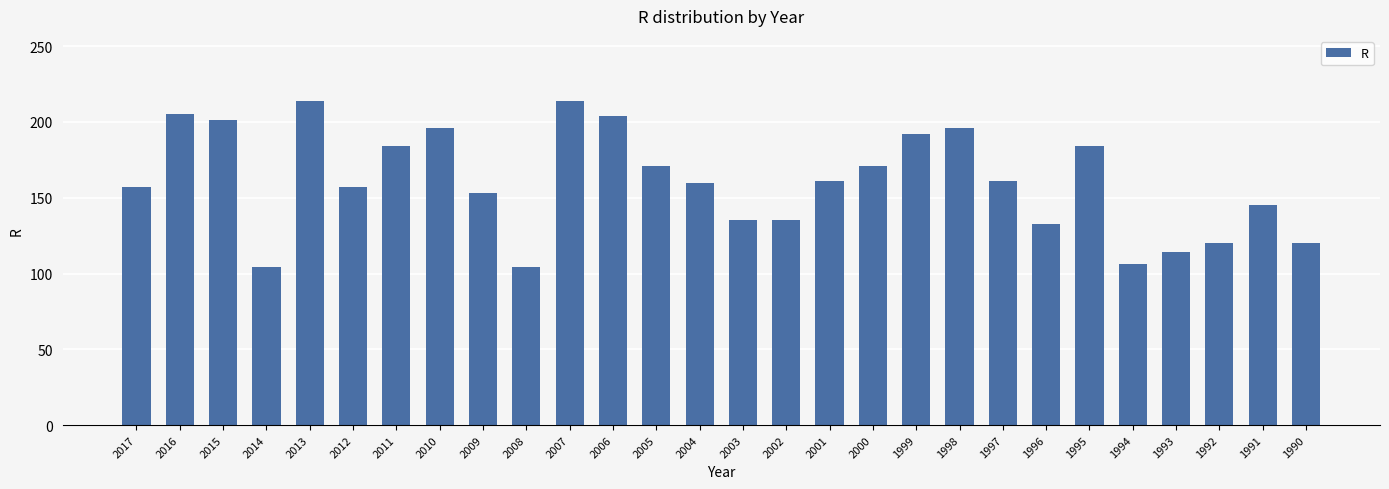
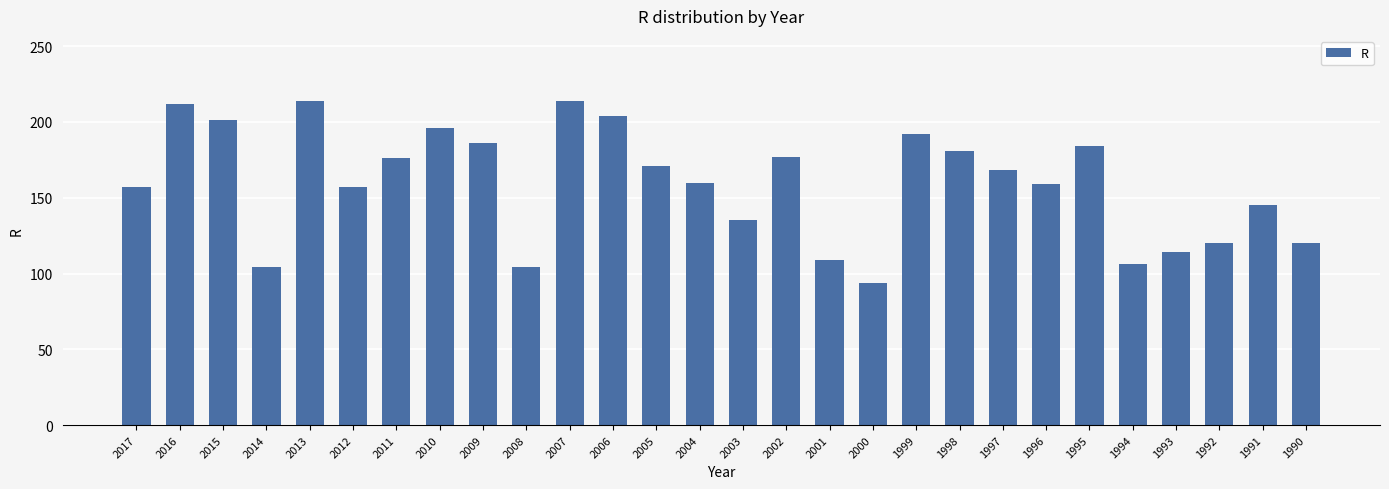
  {
    "2017": 157,
-   "2016": 205,
+   "2016": 212,
    "2015": 201,
    "2014": 104,
    "2013": 214,
    "2012": 157,
-   "2011": 184,
+   "2011": 176,
    "2010": 196,
-   "2009": 153,
+   "2009": 186,
    "2008": 104,
    "2007": 214,
    "2006": 204,
    "2005": 171,
    "2004": 160,
    "2003": 135,
-   "2002": 135,
-   "2001": 161,
-   "2000": 171,
+   "2002": 177,
+   "2001": 109,
+   "2000": 94,
    "1999": 192,
-   "1998": 196,
-   "1997": 161,
-   "1996": 133,
+   "1998": 181,
+   "1997": 168,
+   "1996": 159,
    "1995": 184,
    "1994": 106,
    "1993": 114,
    "1992": 120,
    "1991": 145,
    "1990": 120
  }
